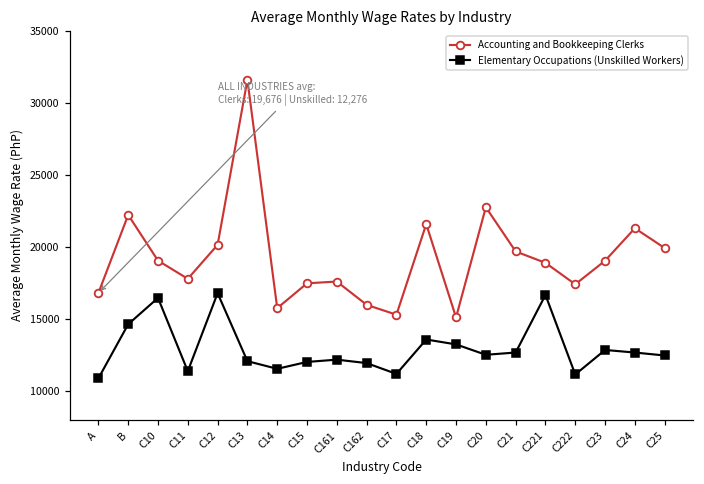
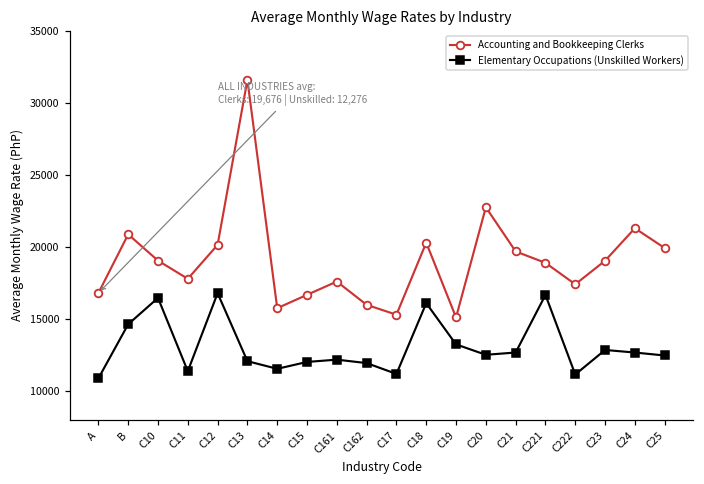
  {
    "Accounting and Bookkeeping Clerks": {
      "A": 16800,
-     "B": 22200,
+     "B": 20900,
      "C13": 31600,
      "C14": 15800,
-     "C15": 17500,
+     "C15": 16700,
      "C162": 16000,
      "C17": 15300,
-     "C18": 21600,
+     "C18": 20300,
      "C19": 15100,
      "C20": 22800,
      "C21": 19700,
      "C221": 18900,
      "C222": 17400,
      "C23": 19000,
      "C24": 21300,
      "C25": 19900
    },
    "Elementary Occupations (Unskilled Workers)": {
      "A": 10900,
      "B": 14600,
      "C10": 16500,
      "C11": 11400,
      "C12": 16800,
      "C13": 12100,
      "C14": 11500,
      "C15": 12000,
      "C161": 12200,
      "C162": 11900,
      "C17": 11200,
-     "C18": 13600,
+     "C18": 16100,
      "C19": 13200,
      "C20": 12500,
      "C21": 12700,
      "C221": 16700,
      "C222": 11100,
      "C23": 12800,
      "C24": 12700,
      "C25": 12500
    }
  }
